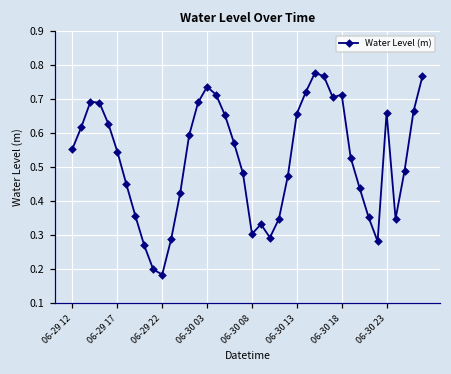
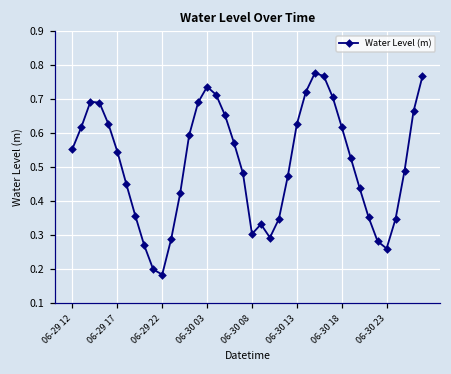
  {
    "06-29 12": 0.55,
    "06-29 17": 0.55,
    "06-29 22": 0.18,
    "06-30 03": 0.74,
    "06-30 08": 0.30,
-   "06-30 13": 0.66,
-   "06-30 18": 0.71,
-   "06-30 23": 0.66
+   "06-30 13": 0.63,
+   "06-30 18": 0.62,
+   "06-30 23": 0.26
  }
